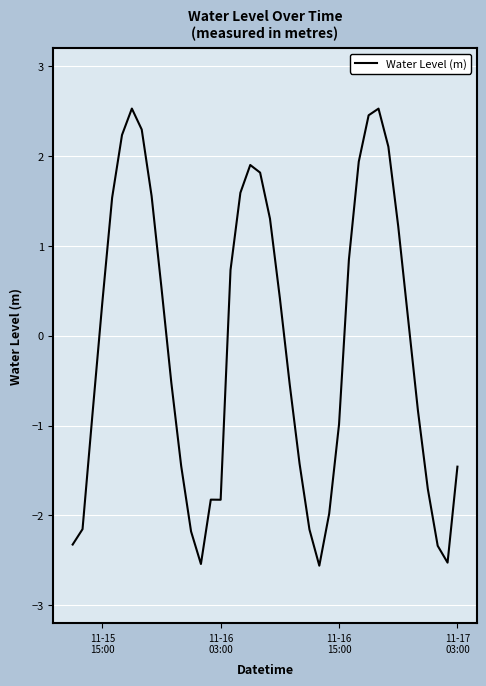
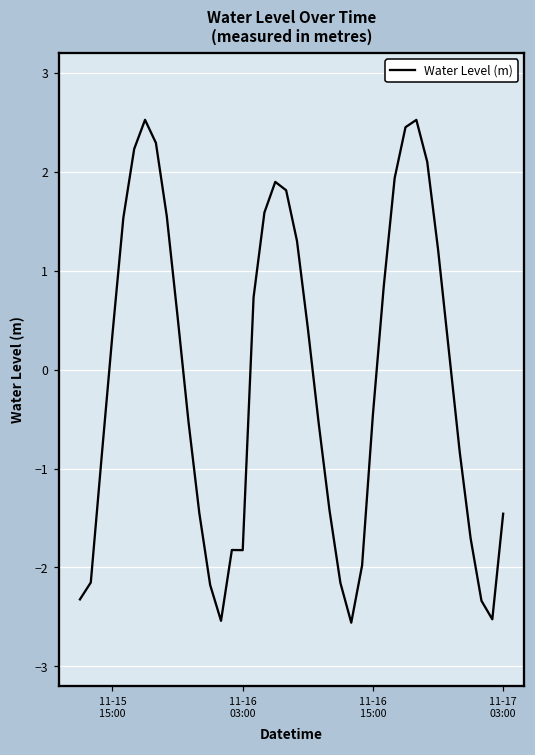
  {
    "11-15 15:00": 0.4,
    "11-16 03:00": -1.8,
-   "11-16 15:00": -1.0,
+   "11-16 15:00": -0.5,
    "11-17 03:00": -1.5
  }
